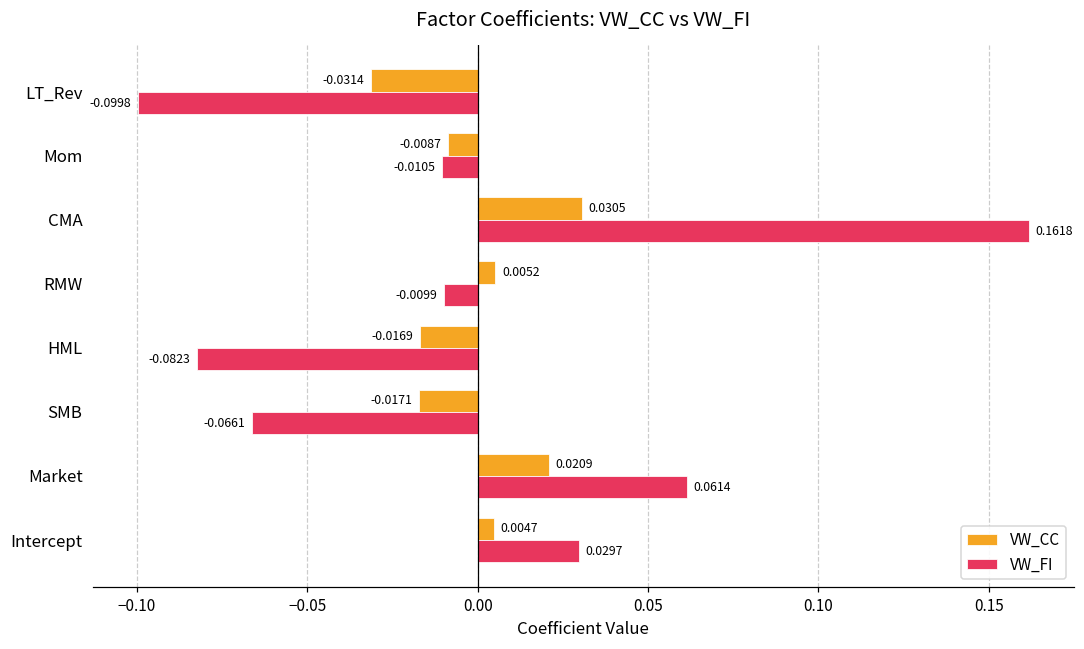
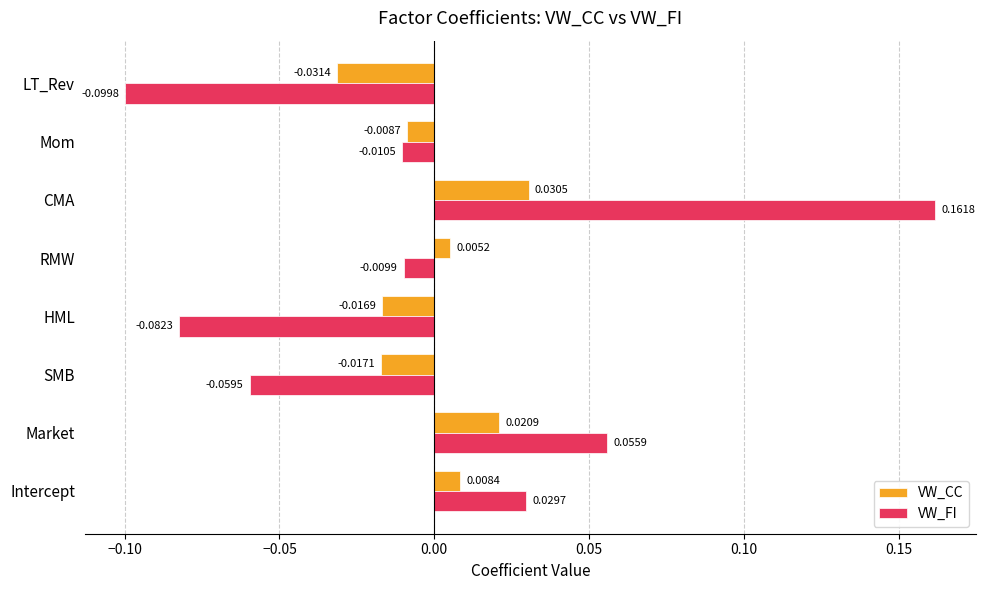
  {
    "VW_CC": {
      "LT_Rev": -0.0314,
      "Mom": -0.0087,
      "CMA": 0.0305,
      "RMW": 0.0052,
      "HML": -0.0169,
      "SMB": -0.0171,
      "Market": 0.0209,
-     "Intercept": 0.0047
+     "Intercept": 0.0084
    },
    "VW_FI": {
      "LT_Rev": -0.0998,
      "Mom": -0.0105,
      "CMA": 0.1618,
      "RMW": -0.0099,
      "HML": -0.0823,
-     "SMB": -0.0661,
-     "Market": 0.0614,
+     "SMB": -0.0595,
+     "Market": 0.0559,
      "Intercept": 0.0297
    }
  }
